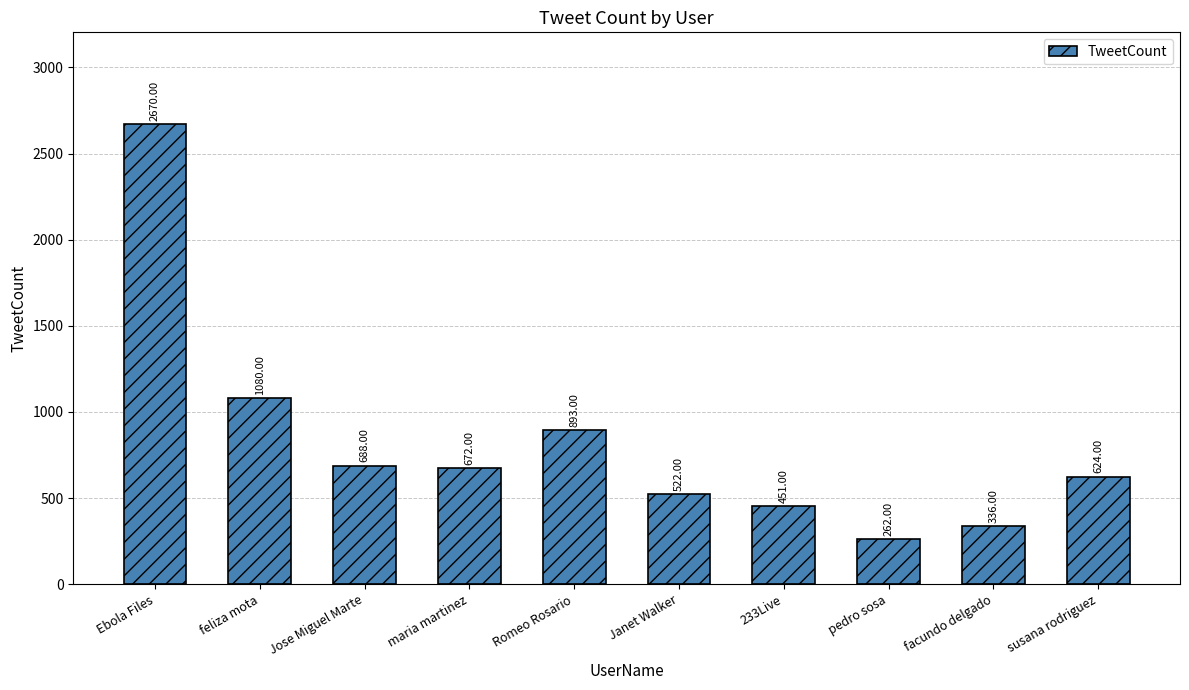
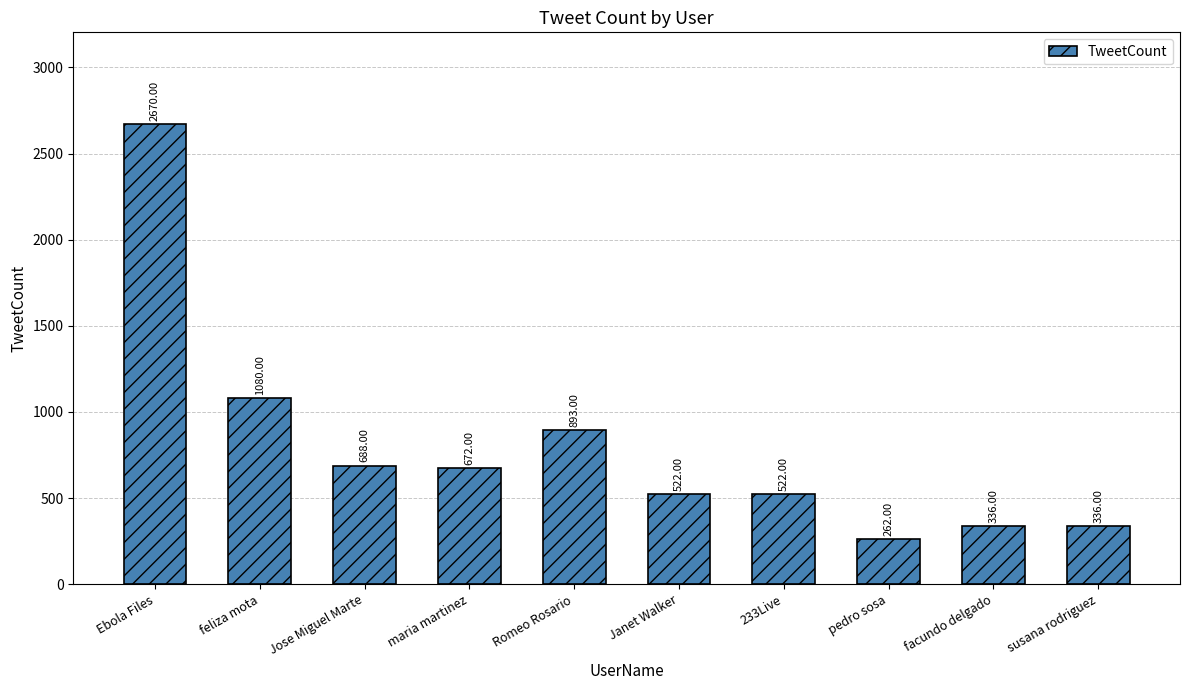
  {
    "Ebola Files": 2670.00,
    "feliza mota": 1080.00,
    "Jose Miguel Marte": 688.00,
    "maria martinez": 672.00,
    "Romeo Rosario": 893.00,
    "Janet Walker": 522.00,
-   "233Live": 451.00,
+   "233Live": 522.00,
    "pedro sosa": 262.00,
    "facundo delgado": 336.00,
-   "susana rodriguez": 624.00
+   "susana rodriguez": 336.00
  }
